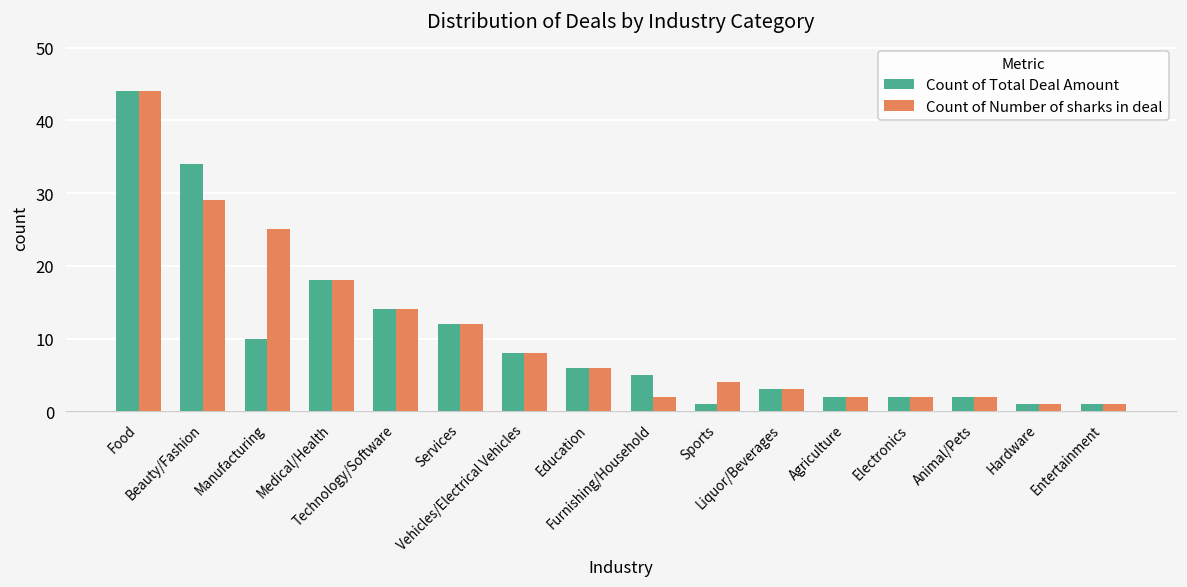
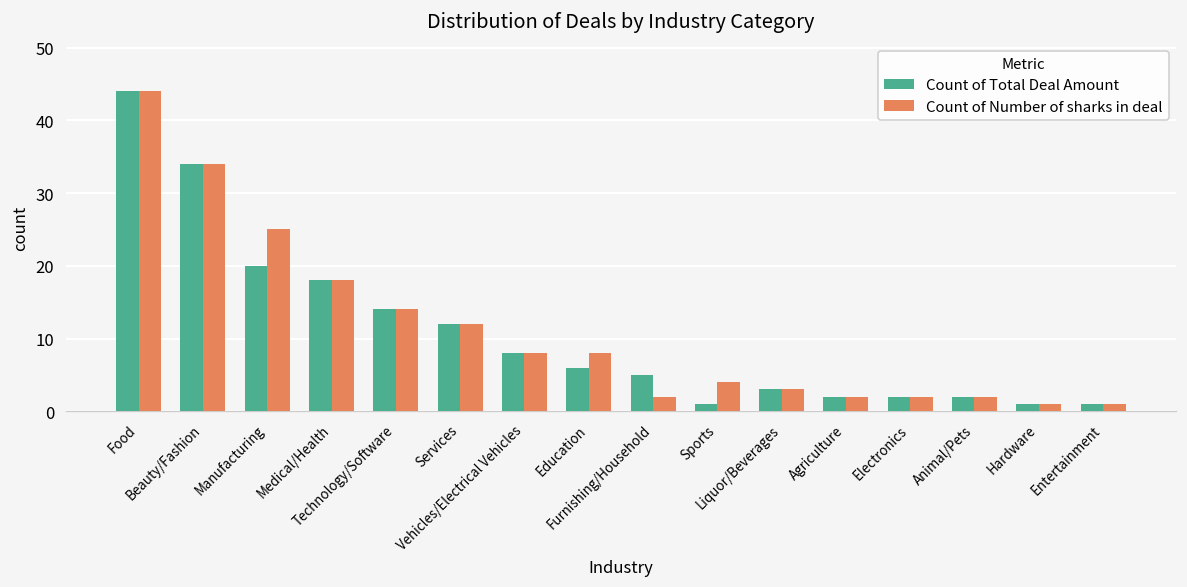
  {
    "Count of Total Deal Amount": {
      "Food": 44,
      "Beauty/Fashion": 34,
-     "Manufacturing": 10,
+     "Manufacturing": 20,
      "Medical/Health": 18,
      "Technology/Software": 14,
      "Services": 12,
      "Vehicles/Electrical Vehicles": 8,
      "Education": 6,
      "Furnishing/Household": 5,
      "Sports": 1,
      "Liquor/Beverages": 3,
      "Agriculture": 2,
      "Electronics": 2,
      "Animal/Pets": 2,
      "Hardware": 1,
      "Entertainment": 1
    },
    "Count of Number of sharks in deal": {
      "Food": 44,
-     "Beauty/Fashion": 29,
+     "Beauty/Fashion": 34,
      "Manufacturing": 25,
      "Medical/Health": 18,
      "Technology/Software": 14,
      "Services": 12,
      "Vehicles/Electrical Vehicles": 8,
-     "Education": 6,
+     "Education": 8,
      "Furnishing/Household": 2,
      "Sports": 4,
      "Liquor/Beverages": 3,
      "Agriculture": 2,
      "Electronics": 2,
      "Animal/Pets": 2,
      "Hardware": 1,
      "Entertainment": 1
    }
  }
